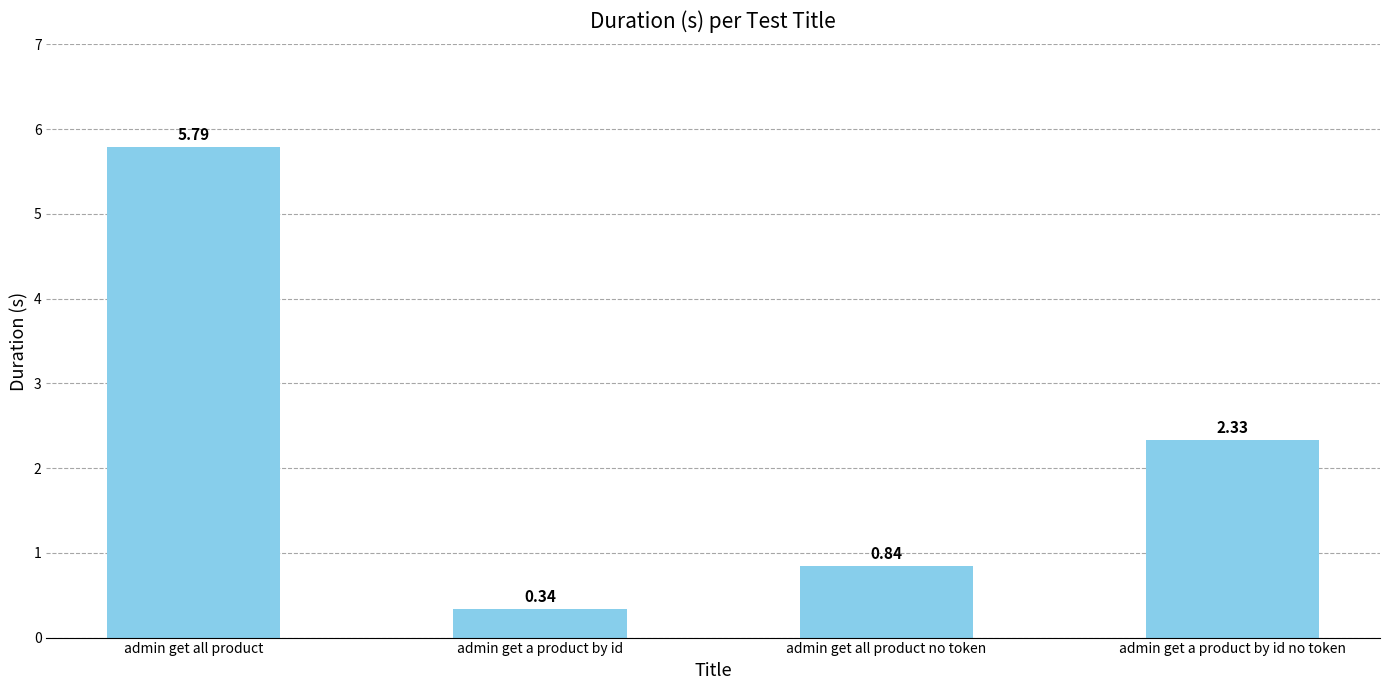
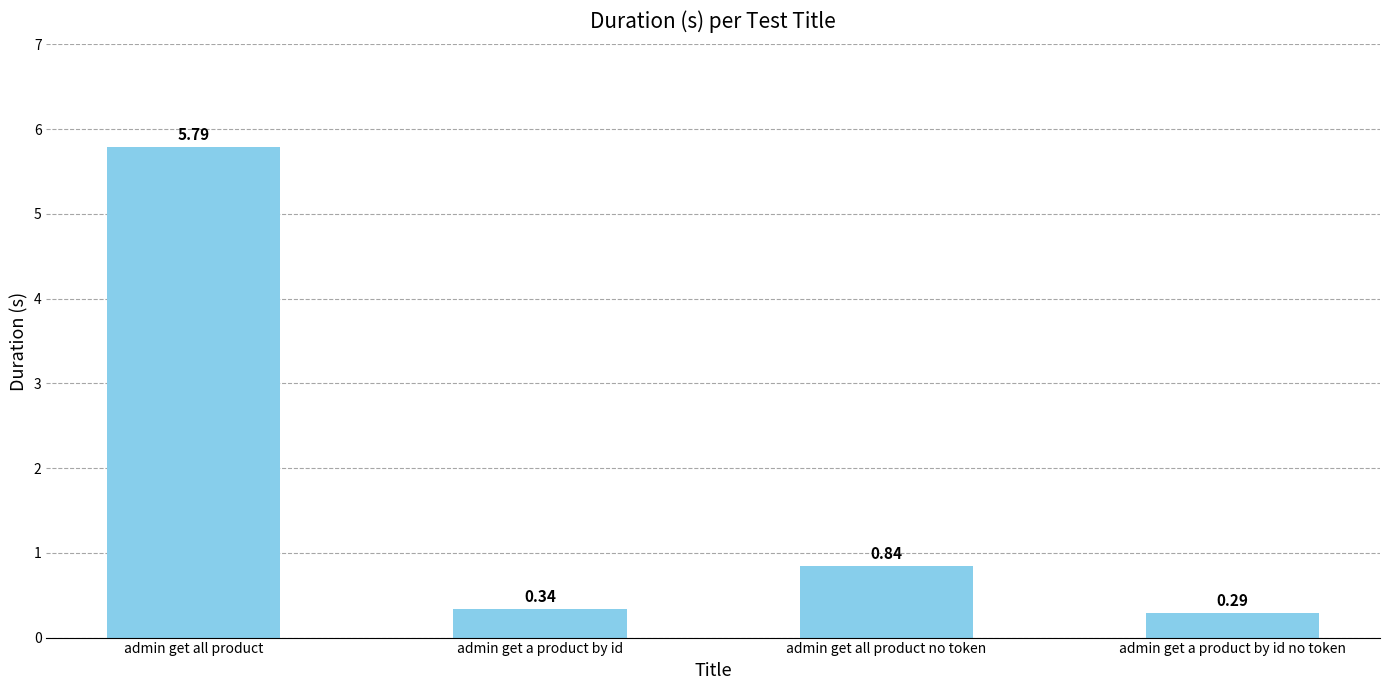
  {
    "admin get all product": 5.79,
    "admin get a product by id": 0.34,
    "admin get all product no token": 0.84,
-   "admin get a product by id no token": 2.33
+   "admin get a product by id no token": 0.29
  }
